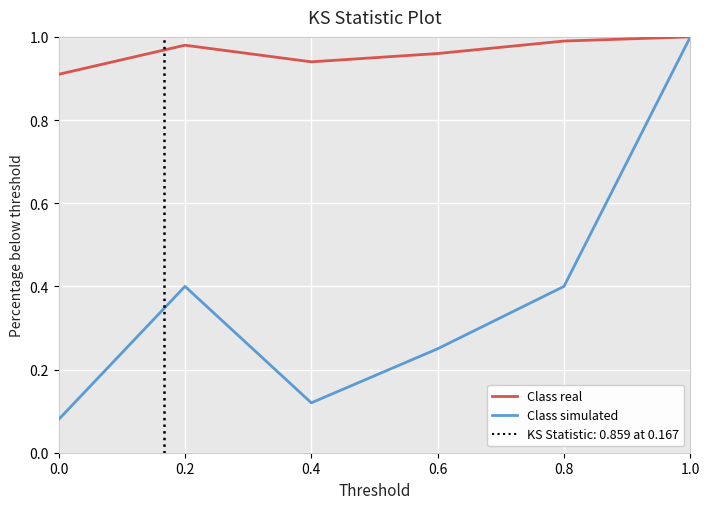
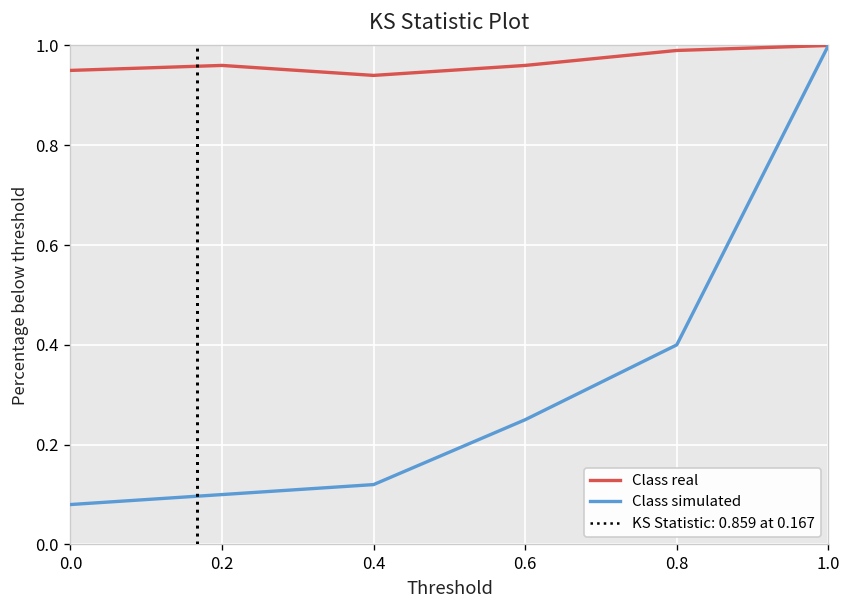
  {
    "Class real": {
-     "0.0": 0.91,
-     "0.2": 0.98,
+     "0.0": 0.95,
+     "0.2": 0.96,
      "0.4": 0.94,
      "0.6": 0.96,
      "0.8": 0.99
    },
    "Class simulated": {
      "0.0": 0.08,
-     "0.2": 0.4,
+     "0.2": 0.1,
      "0.4": 0.12,
      "0.6": 0.25,
      "0.8": 0.4
    }
  }
